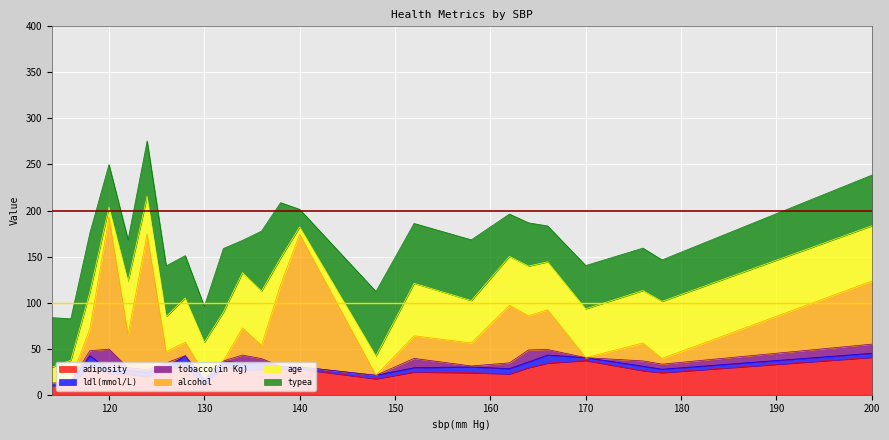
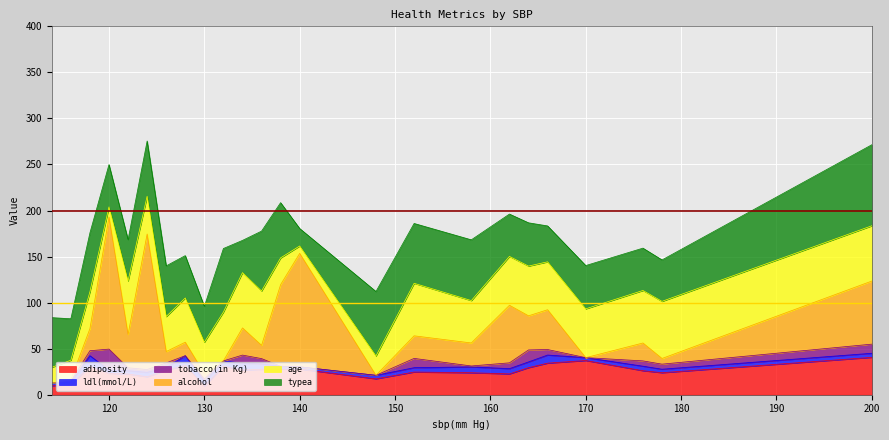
  {
    "adiposity": {
      "170": 40,
      "200": 40
    },
    "ldl(mmol/L)": {
      "200": 0
    },
    "tobacco(in Kg)": {
      "120": 20,
      "200": 10
    },
    "alcohol": {
      "120": 140,
-     "140": 140,
+     "140": 120,
      "200": 70
    },
    "age": {
      "120": 10,
      "130": 30,
      "140": 10,
      "170": 50,
      "200": 60
    },
    "typea": {
      "120": 50,
      "130": 40,
      "140": 20,
      "170": 50,
-     "200": 60
+     "200": 90
    }
  }
